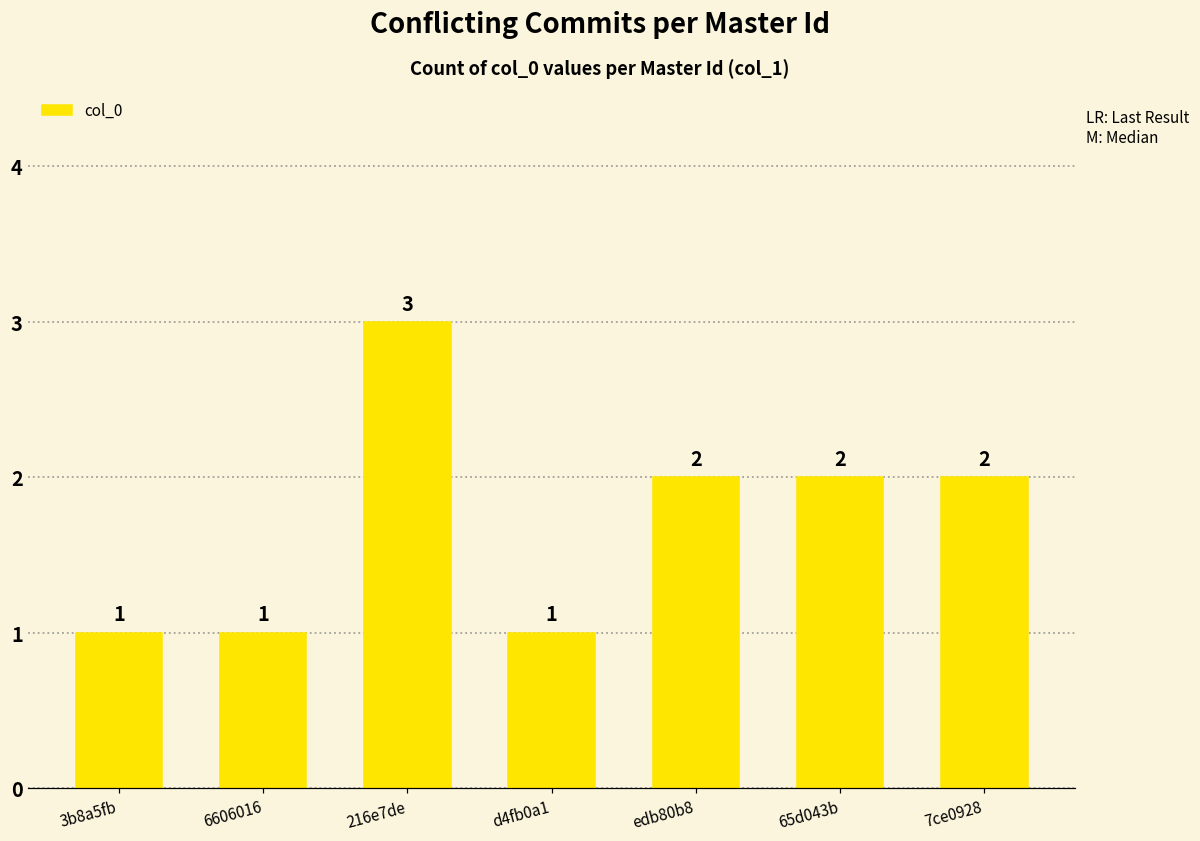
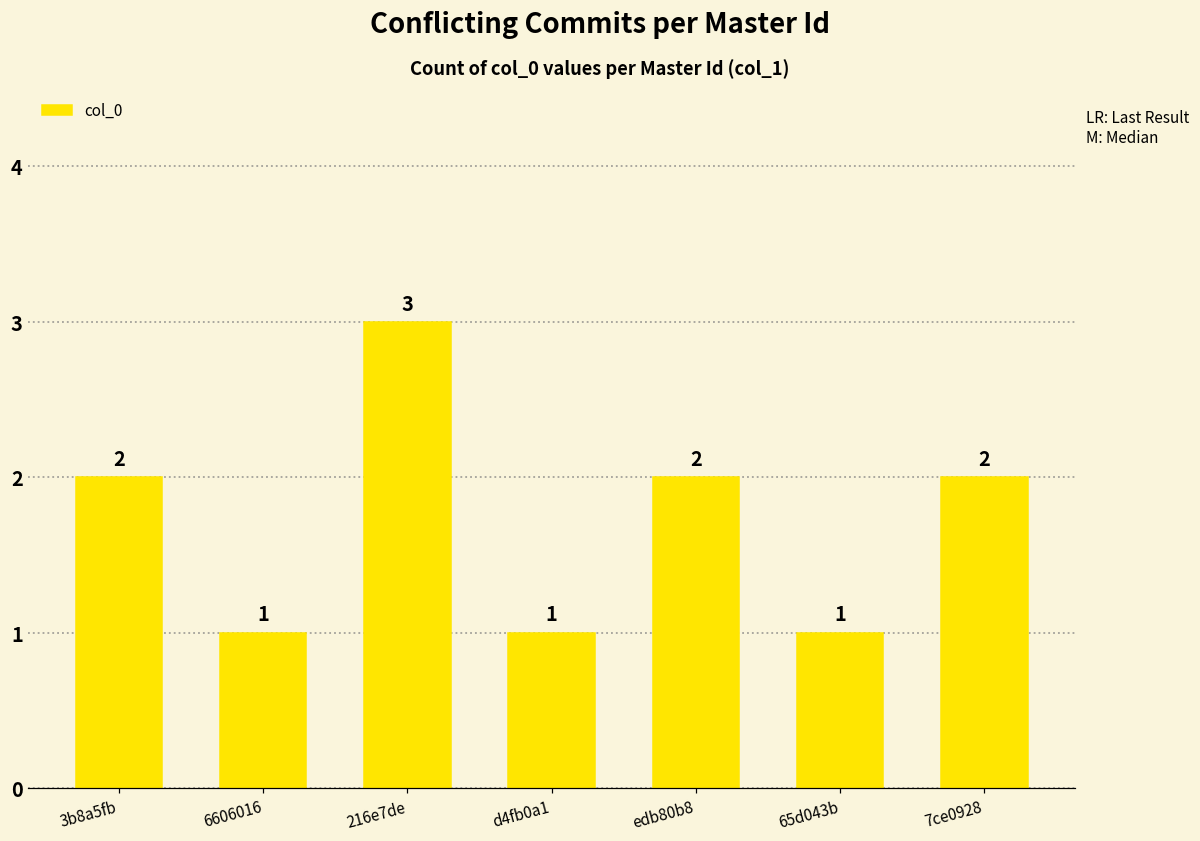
  {
-   "3b8a5fb": 1,
+   "3b8a5fb": 2,
    "6606016": 1,
    "216e7de": 3,
    "d4fb0a1": 1,
    "edb80b8": 2,
-   "65d043b": 2,
+   "65d043b": 1,
    "7ce0928": 2
  }
